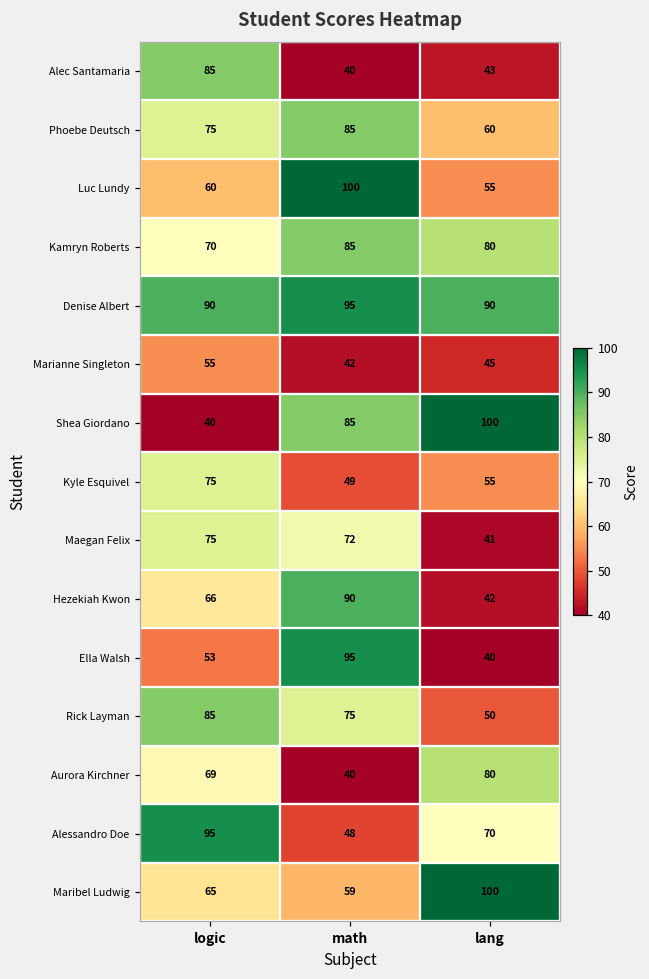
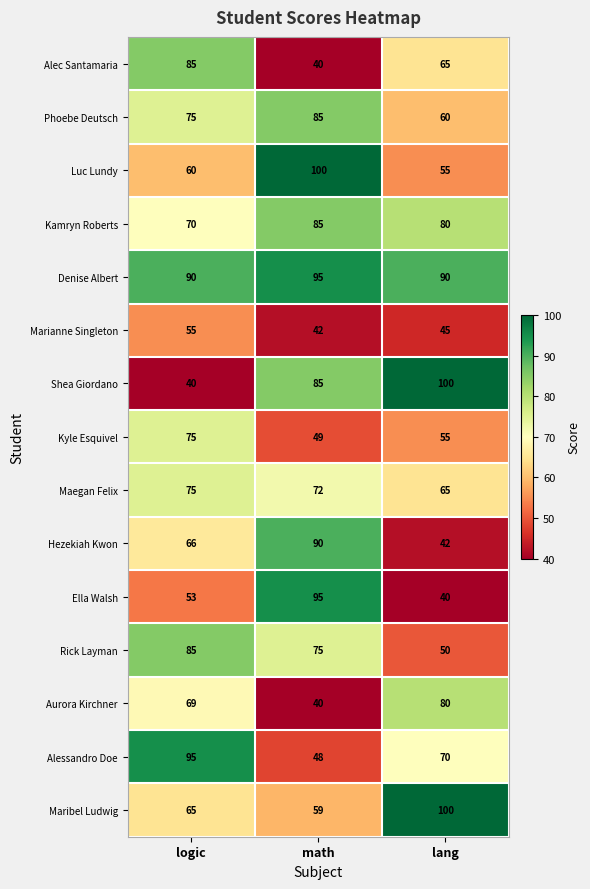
  {
    "Alec Santamaria": {
      "logic": 85,
      "math": 40,
-     "lang": 43
+     "lang": 65
    },
    "Phoebe Deutsch": {
      "logic": 75,
      "math": 85,
      "lang": 60
    },
    "Luc Lundy": {
      "logic": 60,
      "math": 100,
      "lang": 55
    },
    "Kamryn Roberts": {
      "logic": 70,
      "math": 85,
      "lang": 80
    },
    "Denise Albert": {
      "logic": 90,
      "math": 95,
      "lang": 90
    },
    "Marianne Singleton": {
      "logic": 55,
      "math": 42,
      "lang": 45
    },
    "Shea Giordano": {
      "logic": 40,
      "math": 85,
      "lang": 100
    },
    "Kyle Esquivel": {
      "logic": 75,
      "math": 49,
      "lang": 55
    },
    "Maegan Felix": {
      "logic": 75,
      "math": 72,
-     "lang": 41
+     "lang": 65
    },
    "Hezekiah Kwon": {
      "logic": 66,
      "math": 90,
      "lang": 42
    },
    "Ella Walsh": {
      "logic": 53,
      "math": 95,
      "lang": 40
    },
    "Rick Layman": {
      "logic": 85,
      "math": 75,
      "lang": 50
    },
    "Aurora Kirchner": {
      "logic": 69,
      "math": 40,
      "lang": 80
    },
    "Alessandro Doe": {
      "logic": 95,
      "math": 48,
      "lang": 70
    },
    "Maribel Ludwig": {
      "logic": 65,
      "math": 59,
      "lang": 100
    }
  }
